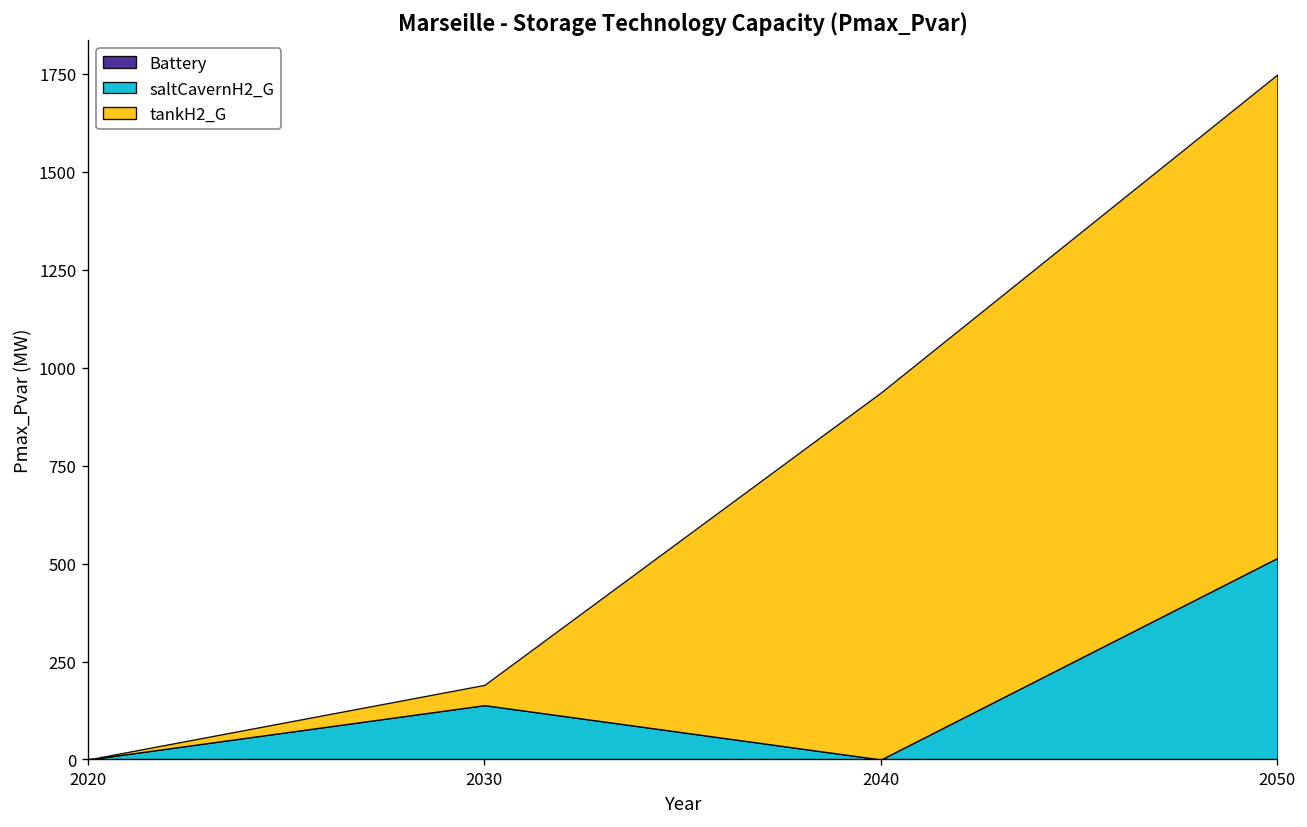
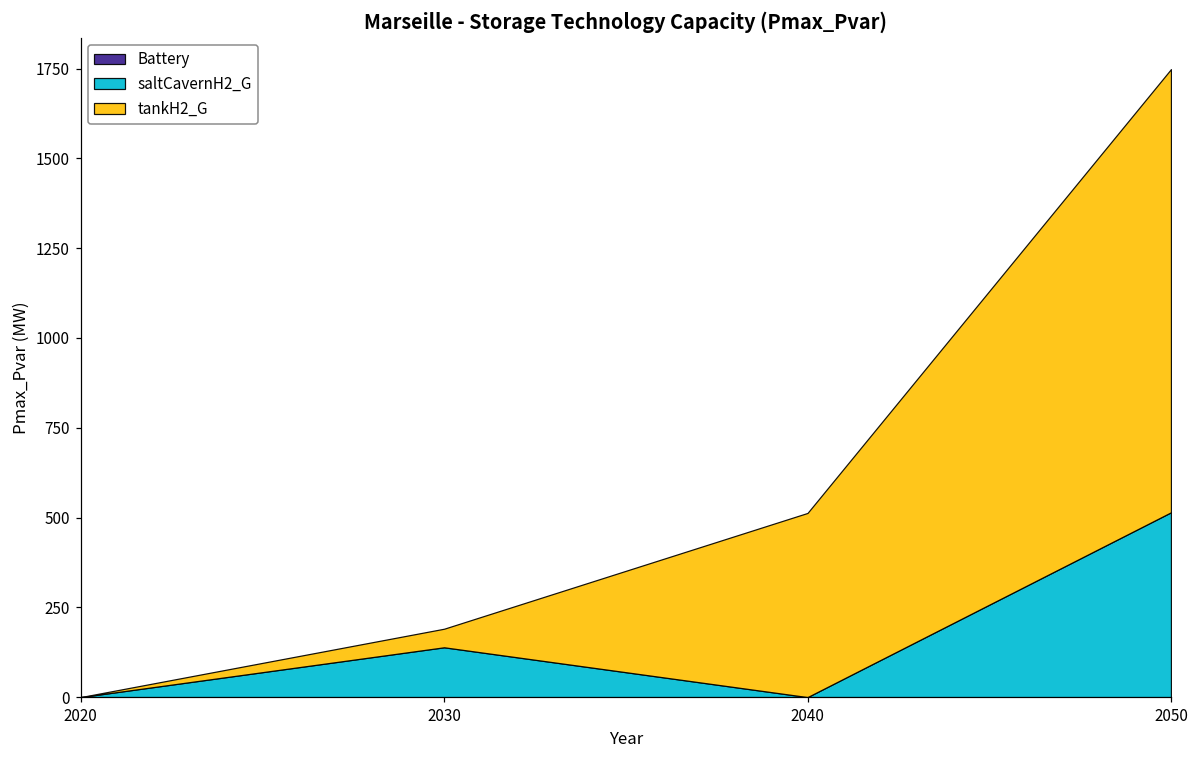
  {
    "Battery": {
      "2030": 0,
      "2050": 0
    },
    "saltCavernH2_G": {
      "2030": 140,
      "2050": 510
    },
    "tankH2_G": {
      "2030": 50,
-     "2040": 940,
+     "2040": 510,
      "2050": 1230
    }
  }
